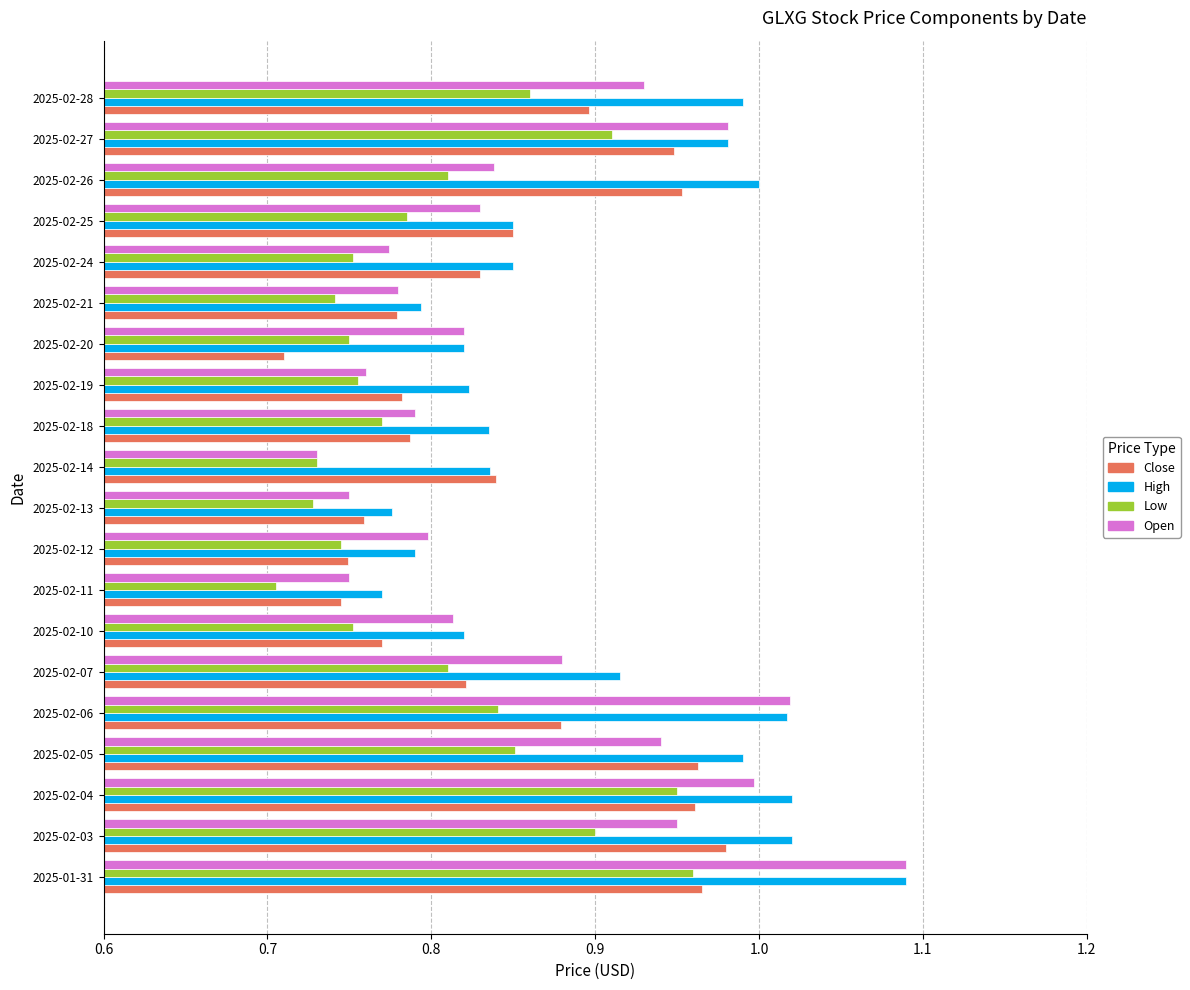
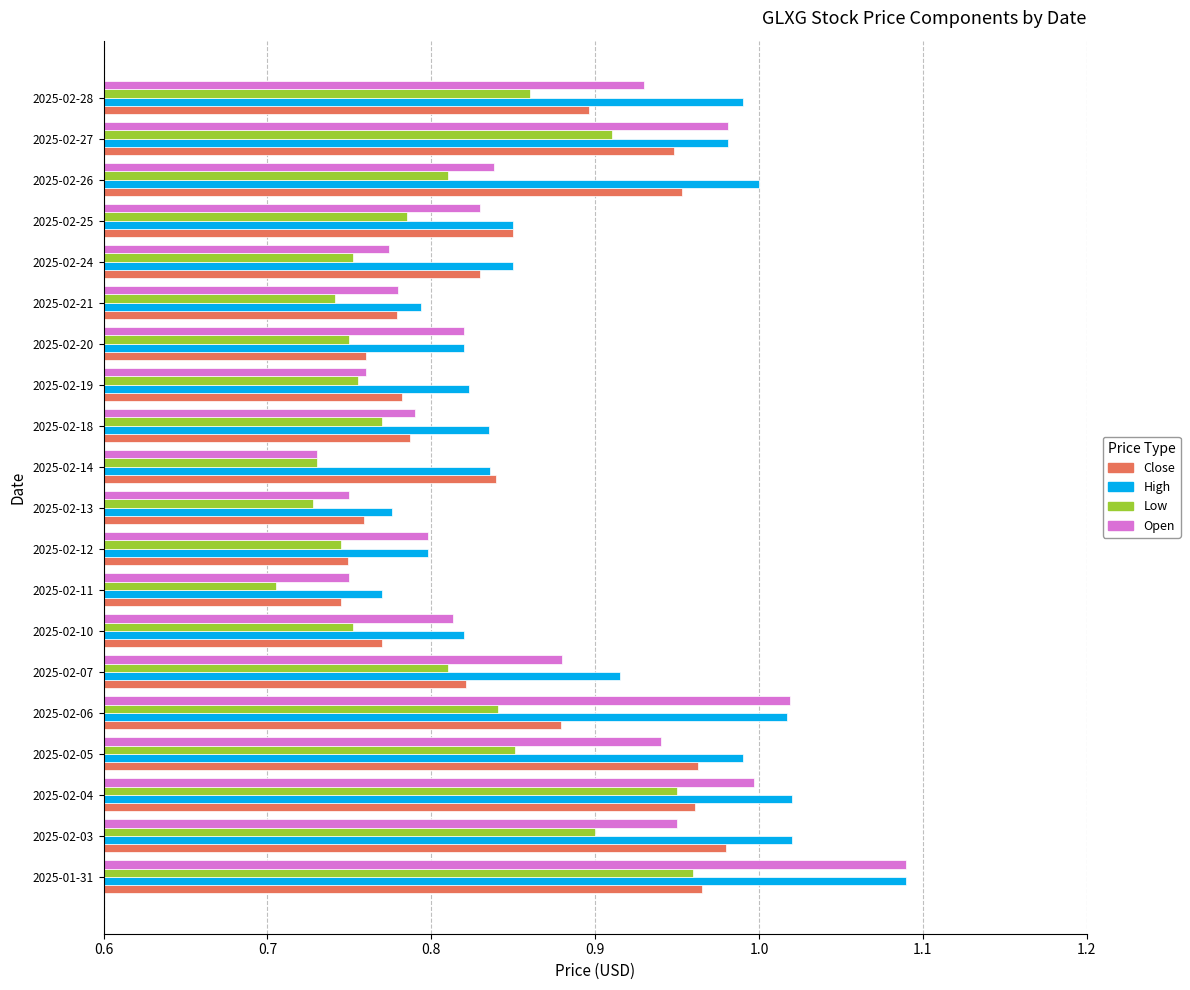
  {
    "Close": {
      "2025-02-28": 0.896,
      "2025-02-27": 0.948,
      "2025-02-26": 0.953,
      "2025-02-25": 0.850,
      "2025-02-24": 0.830,
      "2025-02-21": 0.779,
-     "2025-02-20": 0.710,
+     "2025-02-20": 0.760,
      "2025-02-19": 0.782,
      "2025-02-18": 0.787,
      "2025-02-14": 0.839,
      "2025-02-13": 0.759,
      "2025-02-12": 0.749,
      "2025-02-11": 0.745,
      "2025-02-10": 0.770,
      "2025-02-07": 0.821,
      "2025-02-06": 0.879,
      "2025-02-05": 0.963,
      "2025-02-04": 0.961,
      "2025-02-03": 0.980,
      "2025-01-31": 0.965
    },
    "High": {
      "2025-02-28": 0.990,
      "2025-02-27": 0.981,
      "2025-02-26": 1.000,
      "2025-02-25": 0.850,
      "2025-02-24": 0.850,
      "2025-02-21": 0.794,
      "2025-02-20": 0.820,
      "2025-02-19": 0.823,
      "2025-02-18": 0.835,
      "2025-02-14": 0.836,
      "2025-02-13": 0.776,
-     "2025-02-12": 0.790,
+     "2025-02-12": 0.798,
      "2025-02-11": 0.770,
      "2025-02-10": 0.820,
      "2025-02-07": 0.915,
      "2025-02-06": 1.017,
      "2025-02-05": 0.990,
      "2025-02-04": 1.020,
      "2025-02-03": 1.020,
      "2025-01-31": 1.090
    },
    "Low": {
      "2025-02-28": 0.860,
      "2025-02-27": 0.910,
      "2025-02-26": 0.810,
      "2025-02-25": 0.785,
      "2025-02-24": 0.752,
      "2025-02-21": 0.741,
      "2025-02-20": 0.750,
      "2025-02-19": 0.755,
      "2025-02-18": 0.770,
      "2025-02-14": 0.730,
      "2025-02-13": 0.728,
      "2025-02-12": 0.745,
      "2025-02-11": 0.705,
      "2025-02-10": 0.752,
      "2025-02-07": 0.810,
      "2025-02-06": 0.841,
      "2025-02-05": 0.851,
      "2025-02-04": 0.950,
      "2025-02-03": 0.900,
      "2025-01-31": 0.960
    },
    "Open": {
      "2025-02-28": 0.930,
      "2025-02-27": 0.981,
      "2025-02-26": 0.838,
      "2025-02-25": 0.830,
      "2025-02-24": 0.774,
      "2025-02-21": 0.780,
      "2025-02-20": 0.820,
      "2025-02-19": 0.760,
      "2025-02-18": 0.790,
      "2025-02-14": 0.730,
      "2025-02-13": 0.750,
      "2025-02-12": 0.798,
      "2025-02-11": 0.750,
      "2025-02-10": 0.813,
      "2025-02-07": 0.880,
      "2025-02-06": 1.019,
      "2025-02-05": 0.940,
      "2025-02-04": 0.997,
      "2025-02-03": 0.950,
      "2025-01-31": 1.090
    }
  }
